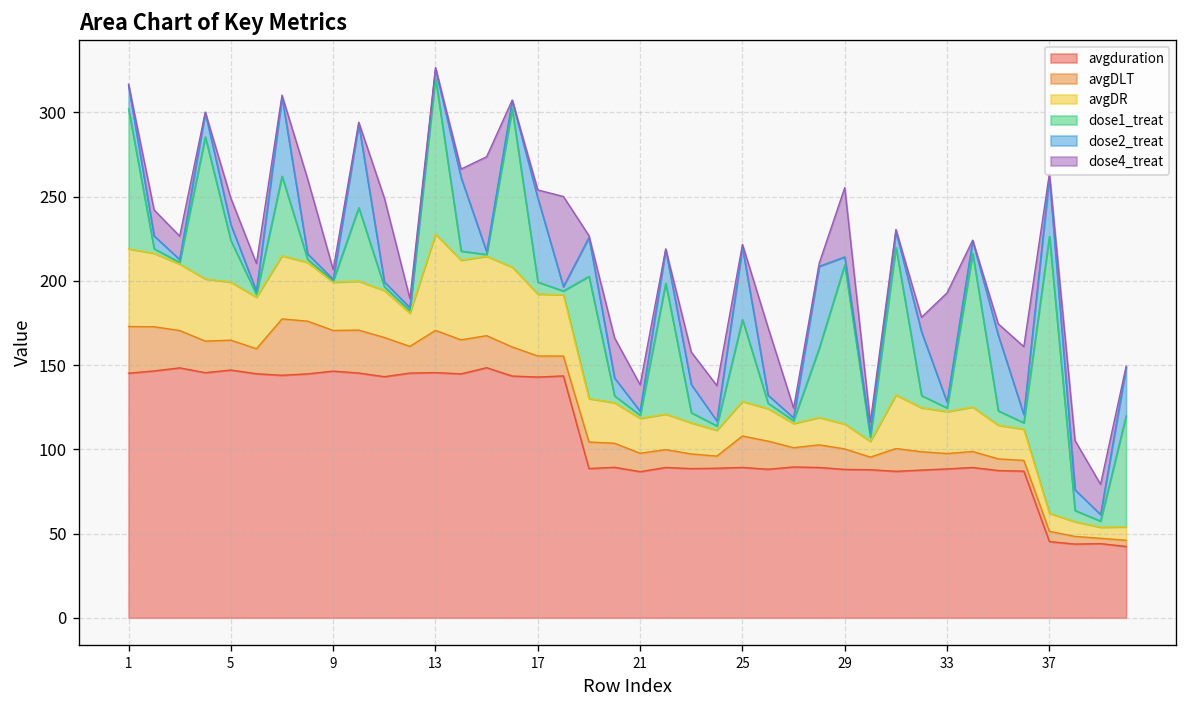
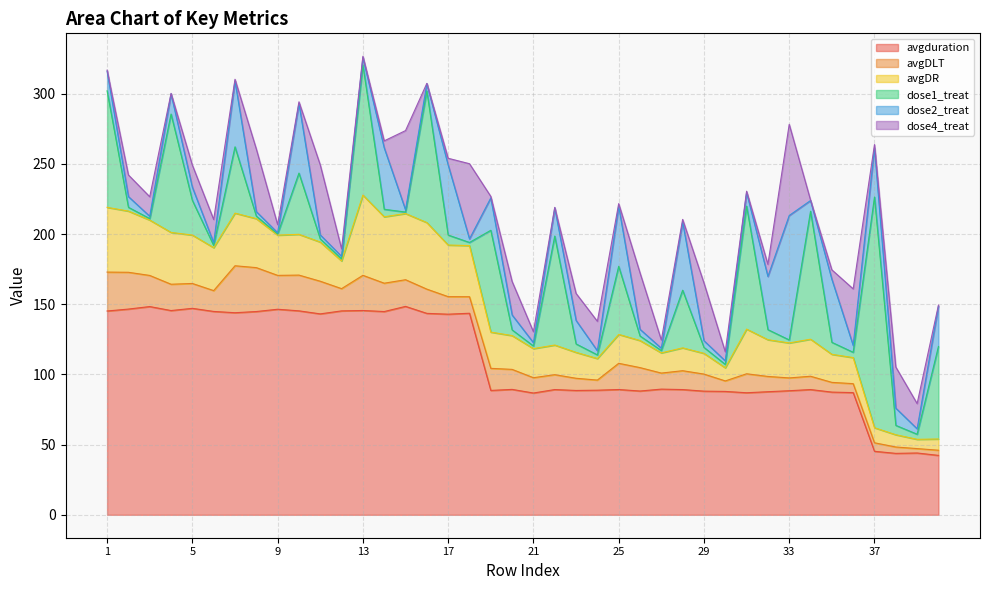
  {
    "dose1_treat": {
      "1": 83,
      "5": 25,
      "13": 93,
      "17": 7,
      "21": 2,
      "25": 49,
-     "29": 94,
+     "29": 4,
      "33": 2,
      "37": 164
    },
    "dose2_treat": {
      "5": 9,
      "17": 50,
      "21": 2,
      "25": 43,
      "29": 5,
-     "33": 3,
+     "33": 89,
      "37": 35
    },
    "dose4_treat": {
      "5": 16,
      "9": 6,
      "17": 5,
-     "21": 16,
+     "21": 8,
      "25": 2,
      "29": 41,
      "33": 65,
      "37": 2
    }
  }
